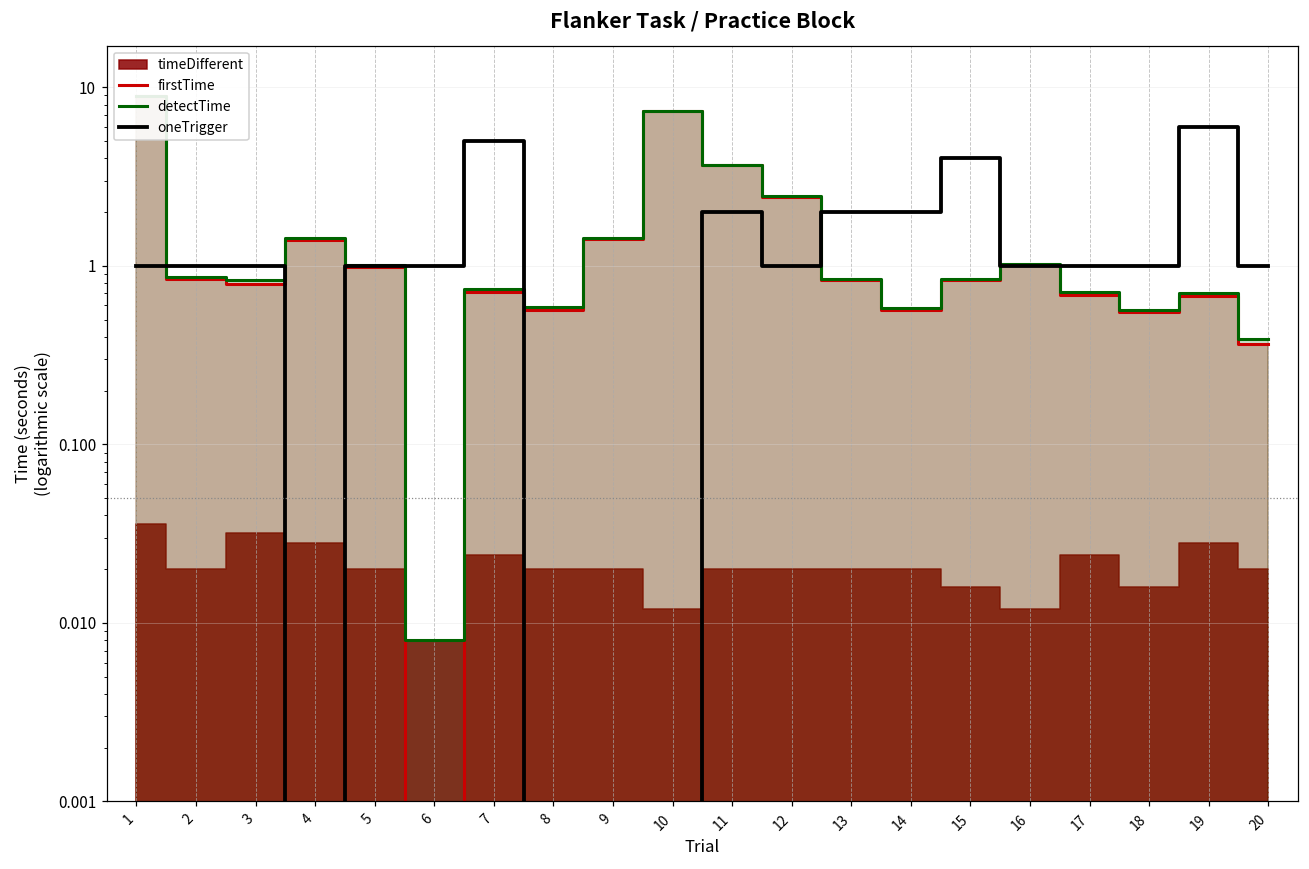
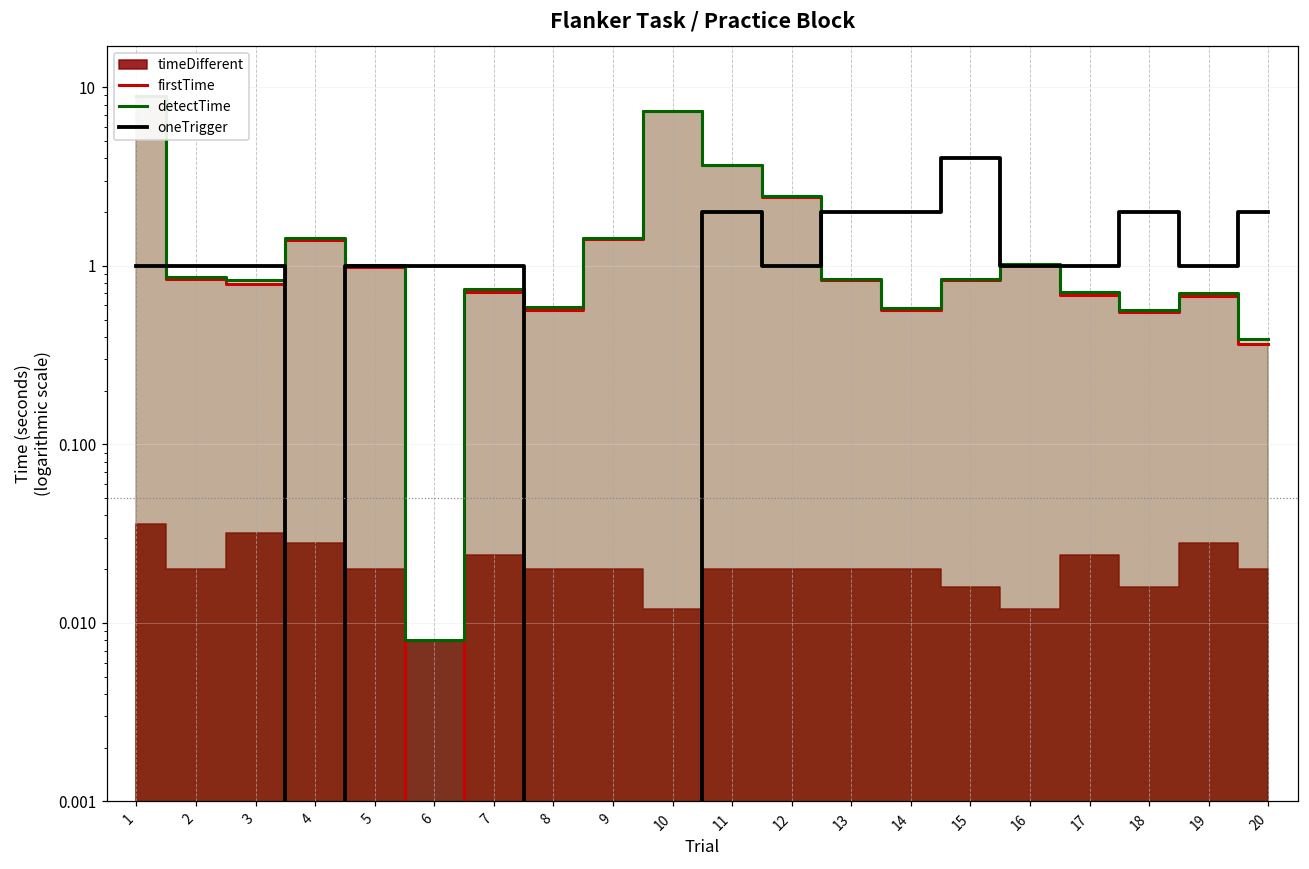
  {
    "oneTrigger": {
      "1": 1,
      "2": 1,
      "3": 1,
      "6": 1,
-     "7": 5,
+     "7": 1,
      "11": 2,
      "12": 1,
      "13": 2,
      "14": 2,
      "15": 4,
      "17": 1,
-     "18": 1,
-     "19": 6,
-     "20": 1
+     "18": 2,
+     "19": 1,
+     "20": 2
    }
  }
